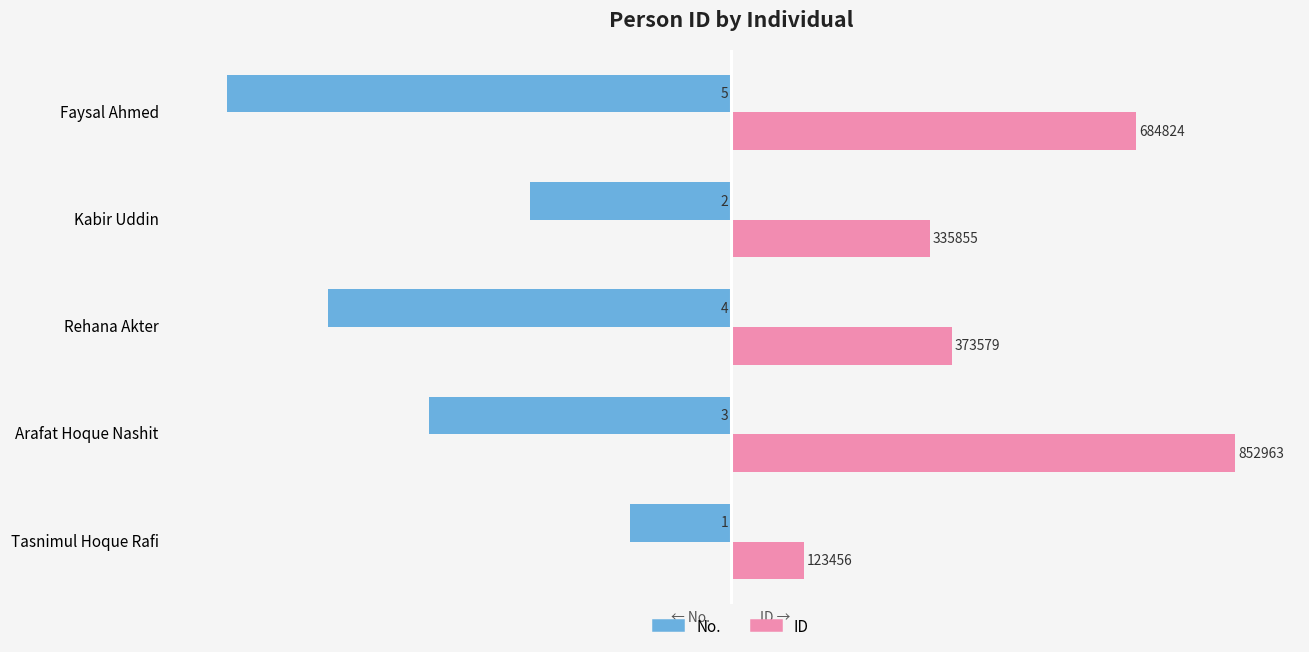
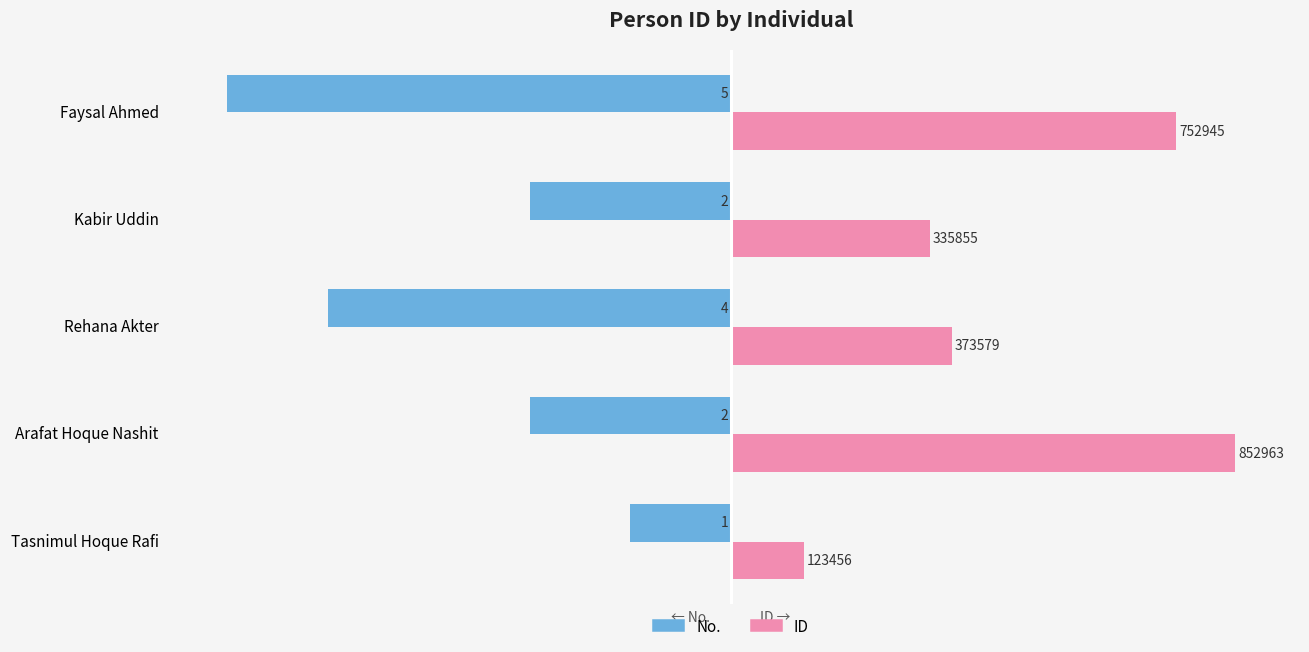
  {
    "No.": {
-     "Arafat Hoque Nashit": 3
+     "Arafat Hoque Nashit": 2
    },
    "ID": {
-     "Faysal Ahmed": 684824
+     "Faysal Ahmed": 752945
    }
  }
